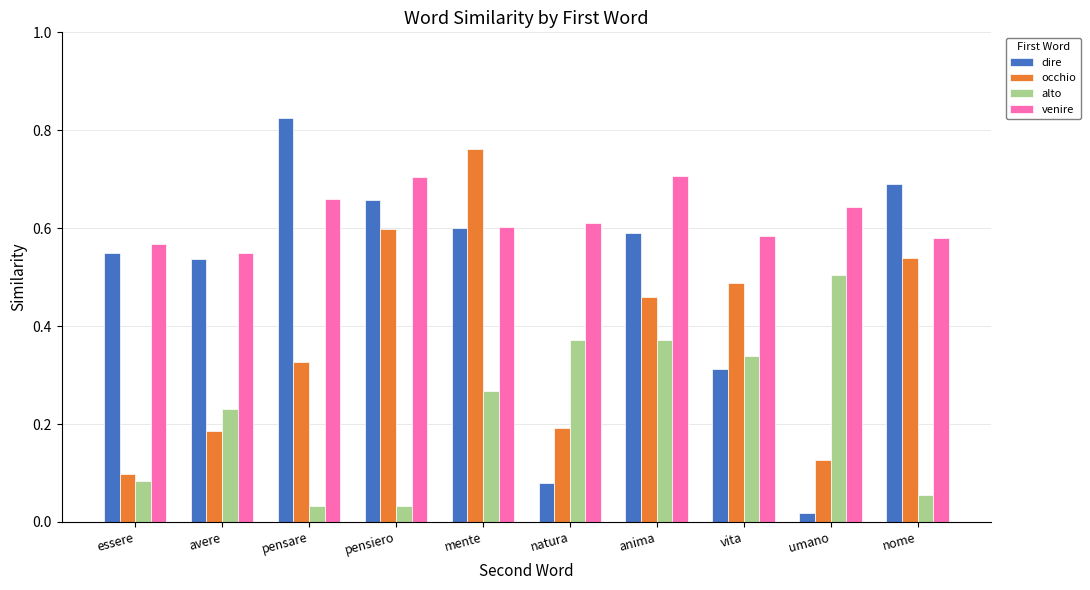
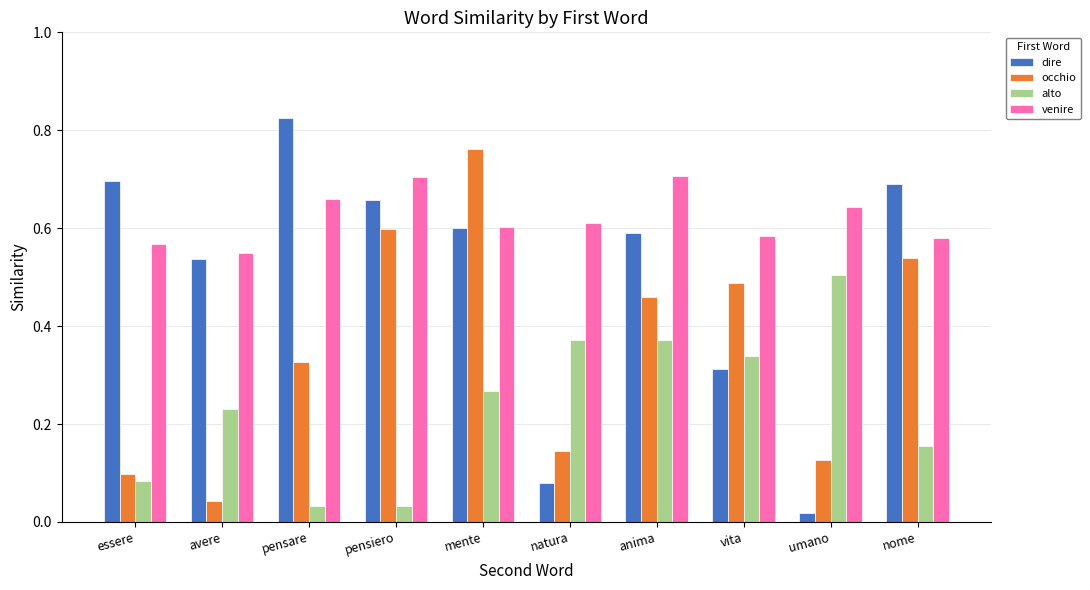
  {
    "dire": {
-     "essere": 0.55,
+     "essere": 0.70,
      "avere": 0.54,
      "pensare": 0.83,
      "pensiero": 0.66,
      "mente": 0.60,
      "natura": 0.08,
      "anima": 0.59,
      "vita": 0.31,
      "umano": 0.02,
      "nome": 0.69
    },
    "occhio": {
      "essere": 0.10,
-     "avere": 0.19,
+     "avere": 0.04,
      "pensare": 0.33,
      "pensiero": 0.60,
      "mente": 0.76,
-     "natura": 0.19,
+     "natura": 0.15,
      "anima": 0.46,
      "vita": 0.49,
      "umano": 0.13,
      "nome": 0.54
    },
    "alto": {
      "essere": 0.08,
      "avere": 0.23,
      "pensare": 0.03,
      "pensiero": 0.03,
      "mente": 0.27,
      "natura": 0.37,
      "anima": 0.37,
      "vita": 0.34,
      "umano": 0.50,
-     "nome": 0.06
+     "nome": 0.16
    },
    "venire": {
      "essere": 0.57,
      "avere": 0.55,
      "pensare": 0.66,
      "pensiero": 0.70,
      "mente": 0.60,
      "natura": 0.61,
      "anima": 0.71,
      "vita": 0.59,
      "umano": 0.64,
      "nome": 0.58
    }
  }
